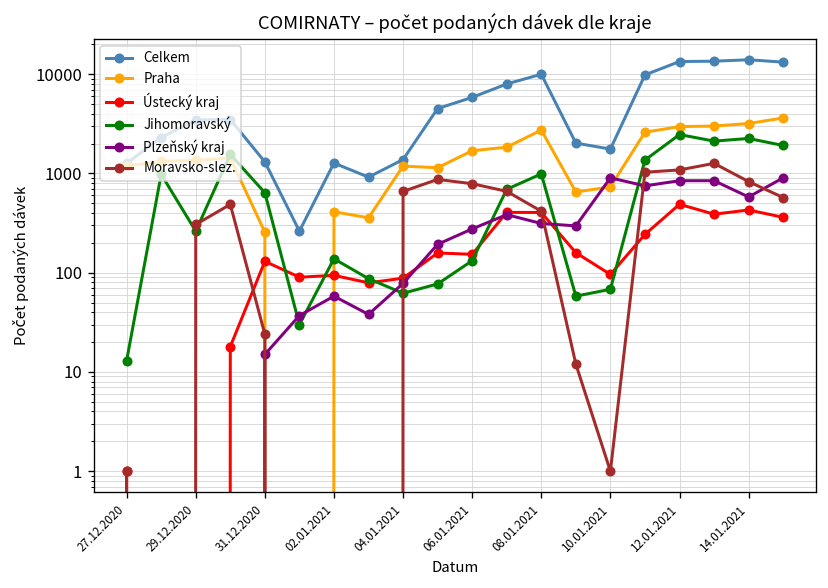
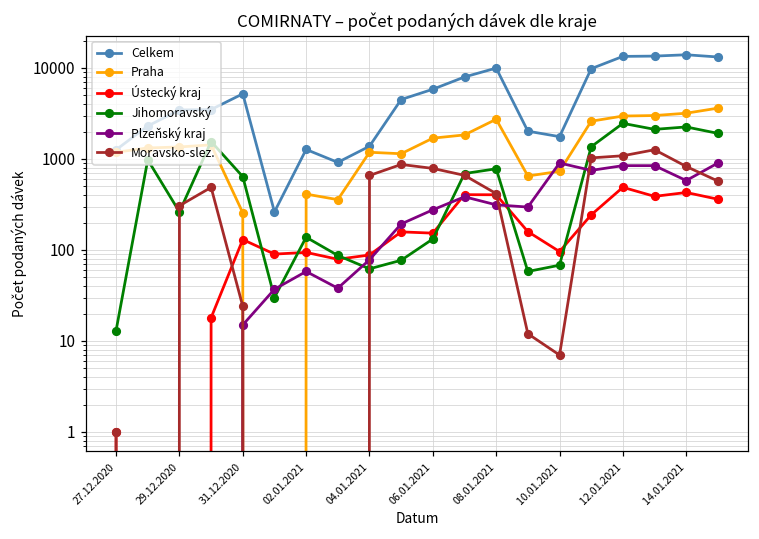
  {
    "Celkem": {
-     "31.12.2020": 1300,
+     "31.12.2020": 5000,
      "02.01.2021": 1300,
      "04.01.2021": 1400,
      "06.01.2021": 6000,
      "08.01.2021": 10000,
      "10.01.2021": 1800,
      "12.01.2021": 13000,
      "14.01.2021": 14000
    },
    "Praha": {
      "31.12.2020": 260,
      "02.01.2021": 400,
      "04.01.2021": 1200,
      "06.01.2021": 1700,
      "08.01.2021": 2700,
      "10.01.2021": 700,
      "12.01.2021": 3000,
      "14.01.2021": 3200
    },
    "Ústecký kraj": {
      "31.12.2020": 130,
      "02.01.2021": 90,
      "04.01.2021": 90,
      "06.01.2021": 150,
      "10.01.2021": 100,
      "12.01.2021": 500,
      "14.01.2021": 400
    },
    "Jihomoravský": {
      "27.12.2020": 13,
      "29.12.2020": 260,
      "31.12.2020": 600,
      "02.01.2021": 140,
      "04.01.2021": 60,
      "06.01.2021": 130,
-     "08.01.2021": 1000,
+     "08.01.2021": 800,
      "10.01.2021": 70,
      "12.01.2021": 2500,
      "14.01.2021": 2200
    },
    "Plzeňský kraj": {
      "31.12.2020": 15,
      "02.01.2021": 60,
      "04.01.2021": 80,
      "06.01.2021": 280,
      "08.01.2021": 310,
      "10.01.2021": 900,
      "12.01.2021": 800,
      "14.01.2021": 600
    },
    "Moravsko-slez.": {
      "29.12.2020": 310,
      "31.12.2020": 24,
      "04.01.2021": 700,
      "06.01.2021": 800,
-     "10.01.2021": 1,
+     "10.01.2021": 7,
      "12.01.2021": 1100,
      "14.01.2021": 800
    }
  }
